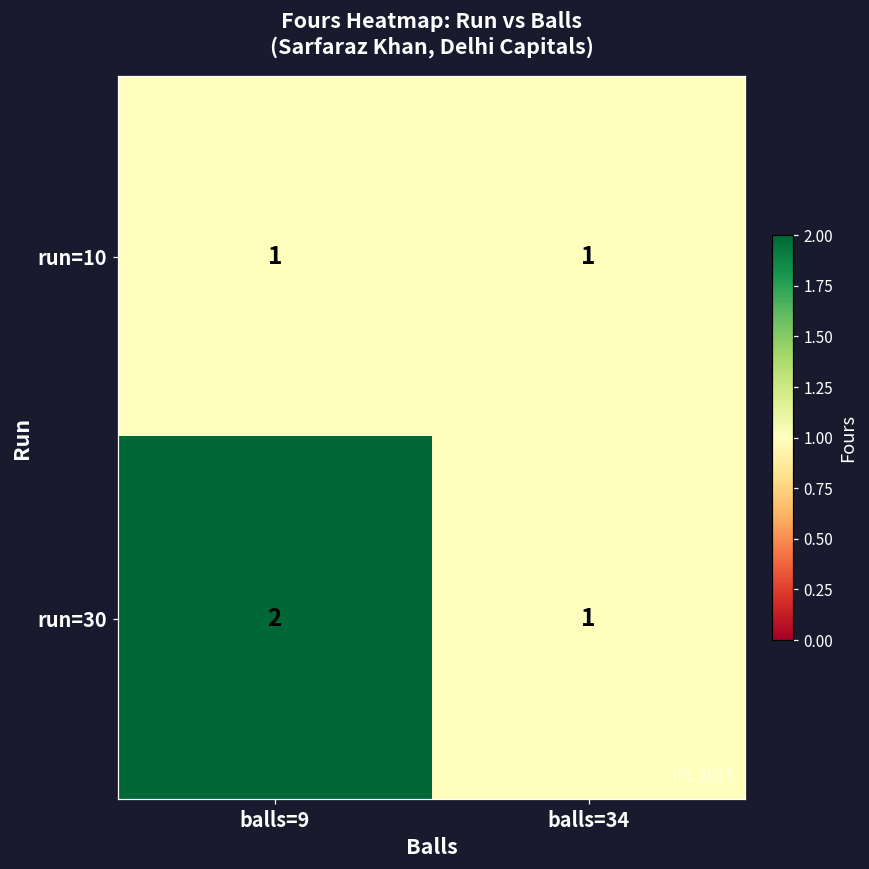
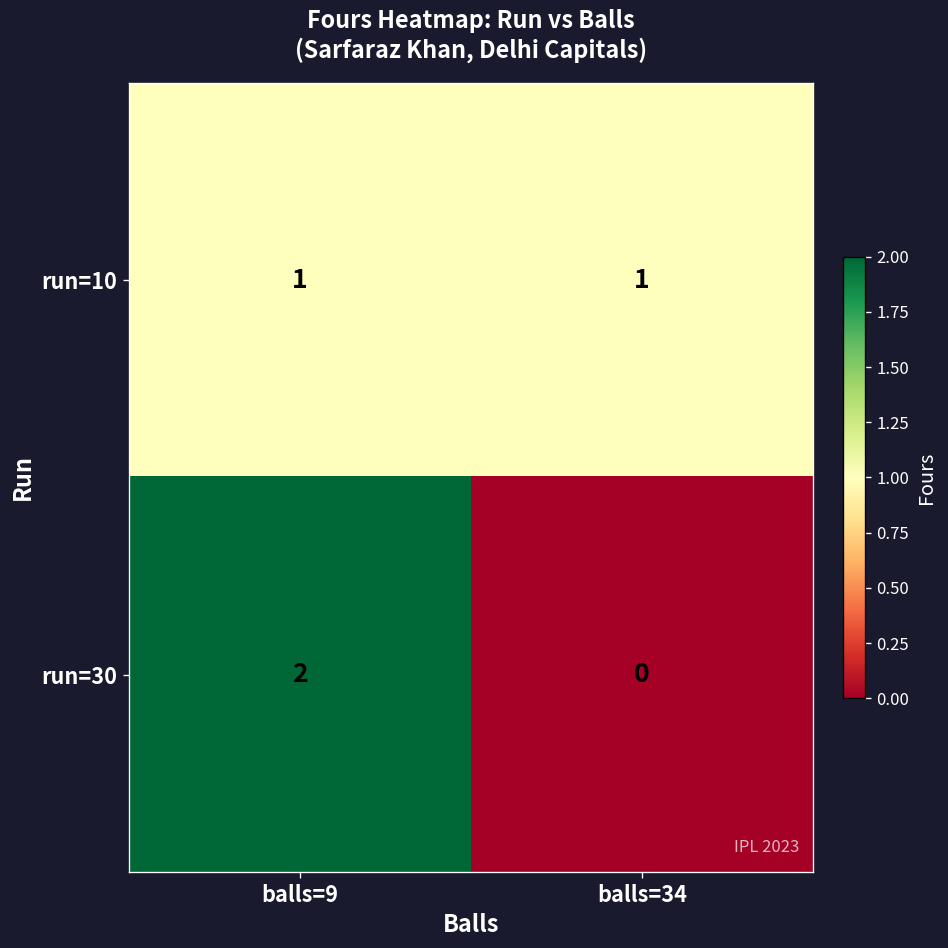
  {
    "run=10": {
      "balls=9": 1,
      "balls=34": 1
    },
    "run=30": {
      "balls=9": 2,
-     "balls=34": 1
+     "balls=34": 0
    }
  }
